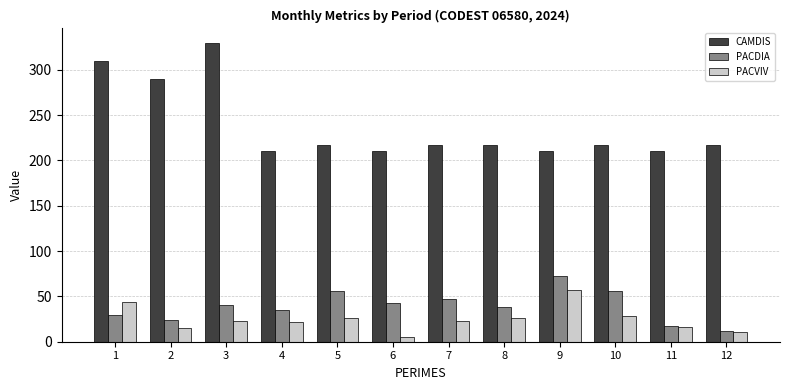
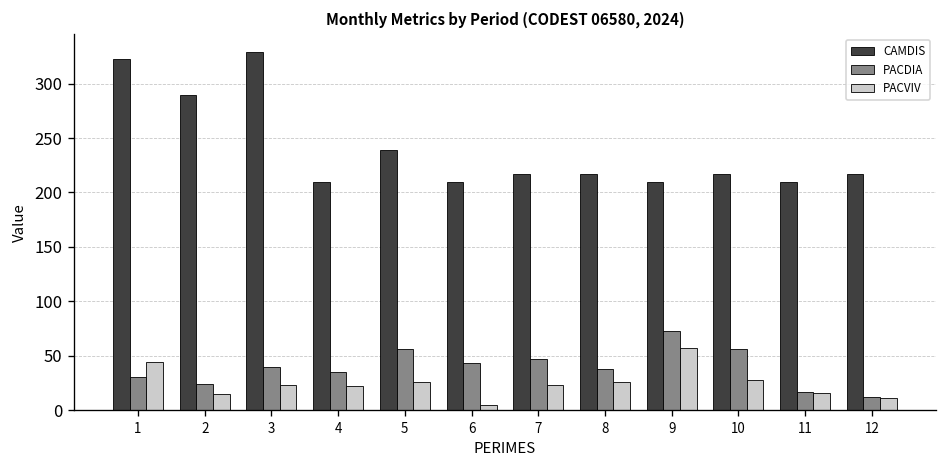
  {
    "CAMDIS": {
-     "1": 310,
+     "1": 320,
      "2": 290,
      "3": 330,
      "4": 210,
-     "5": 220,
+     "5": 240,
      "6": 210,
      "7": 220,
      "8": 220,
      "9": 210,
      "10": 220,
      "11": 210,
      "12": 220
    },
    "PACDIA": {
      "1": 30,
      "2": 20,
      "3": 40,
      "4": 40,
      "5": 60,
      "6": 40,
      "7": 50,
      "8": 40,
      "9": 70,
      "10": 60,
      "11": 20,
      "12": 10
    },
    "PACVIV": {
      "1": 40,
      "2": 20,
      "3": 20,
      "4": 20,
      "5": 30,
      "6": 10,
      "7": 20,
      "8": 30,
      "9": 60,
      "10": 30,
      "11": 20,
      "12": 10
    }
  }
